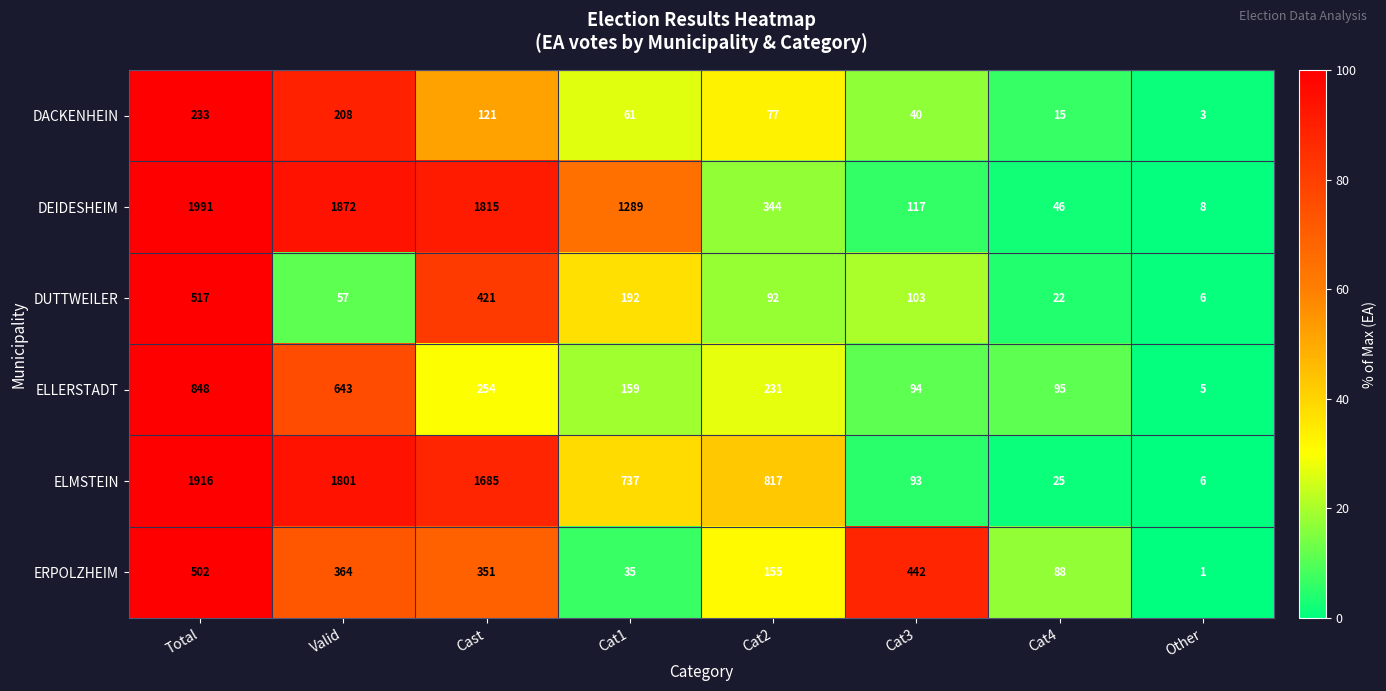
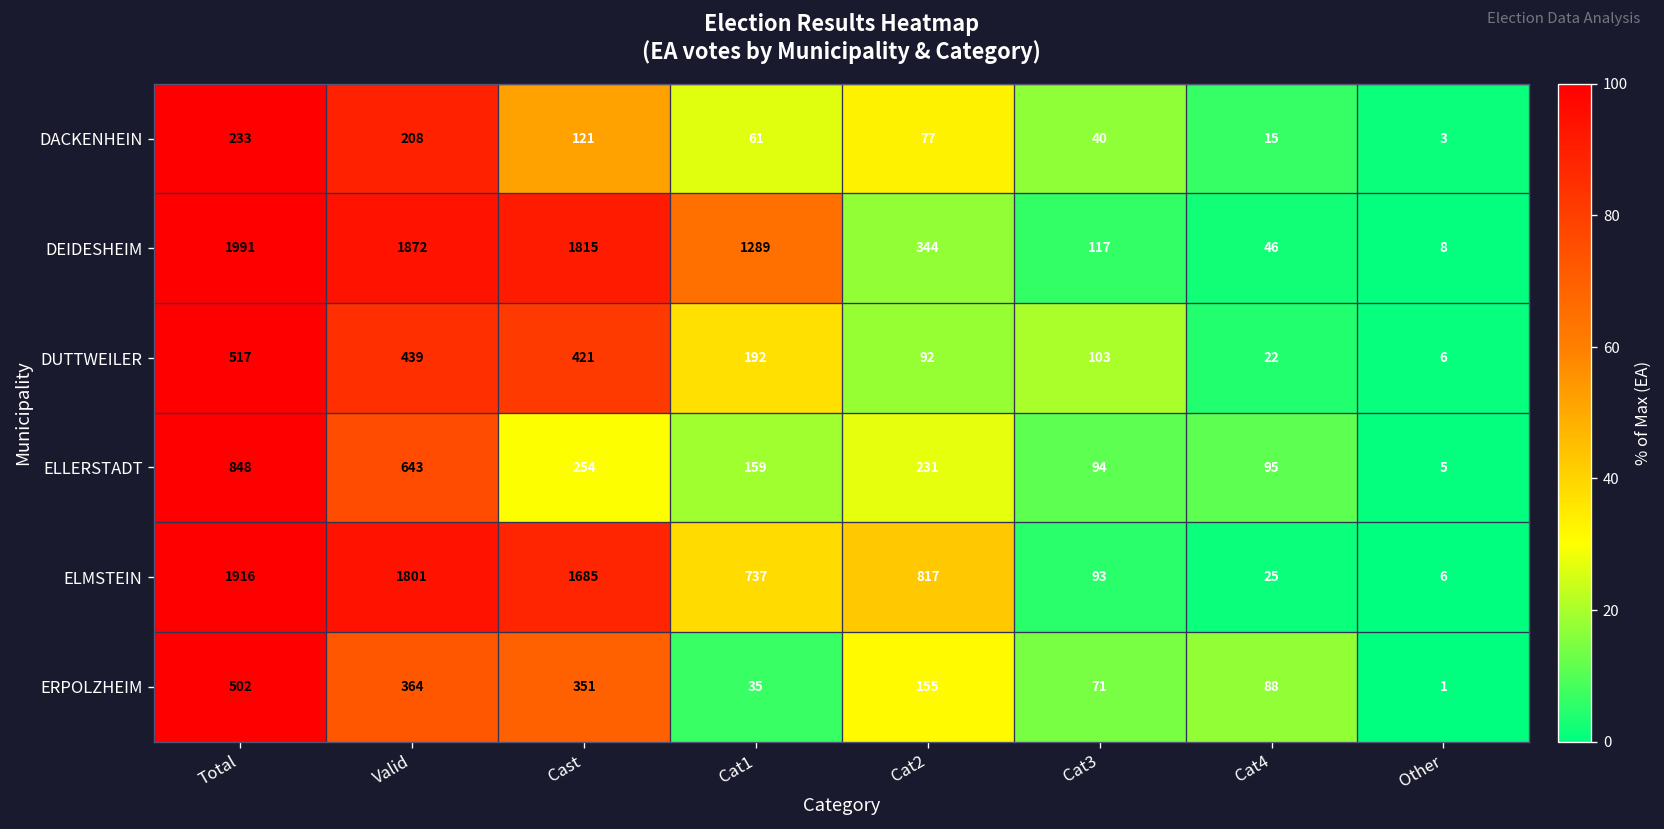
  {
    "DACKENHEIN": {
      "Total": 233,
      "Valid": 208,
      "Cast": 121,
      "Cat1": 61,
      "Cat2": 77,
      "Cat3": 40,
      "Cat4": 15,
      "Other": 3
    },
    "DEIDESHEIM": {
      "Total": 1991,
      "Valid": 1872,
      "Cast": 1815,
      "Cat1": 1289,
      "Cat2": 344,
      "Cat3": 117,
      "Cat4": 46,
      "Other": 8
    },
    "DUTTWEILER": {
      "Total": 517,
-     "Valid": 57,
+     "Valid": 439,
      "Cast": 421,
      "Cat1": 192,
      "Cat2": 92,
      "Cat3": 103,
      "Cat4": 22,
      "Other": 6
    },
    "ELLERSTADT": {
      "Total": 848,
      "Valid": 643,
      "Cast": 254,
      "Cat1": 159,
      "Cat2": 231,
      "Cat3": 94,
      "Cat4": 95,
      "Other": 5
    },
    "ELMSTEIN": {
      "Total": 1916,
      "Valid": 1801,
      "Cast": 1685,
      "Cat1": 737,
      "Cat2": 817,
      "Cat3": 93,
      "Cat4": 25,
      "Other": 6
    },
    "ERPOLZHEIM": {
      "Total": 502,
      "Valid": 364,
      "Cast": 351,
      "Cat1": 35,
      "Cat2": 155,
-     "Cat3": 442,
+     "Cat3": 71,
      "Cat4": 88,
      "Other": 1
    }
  }
